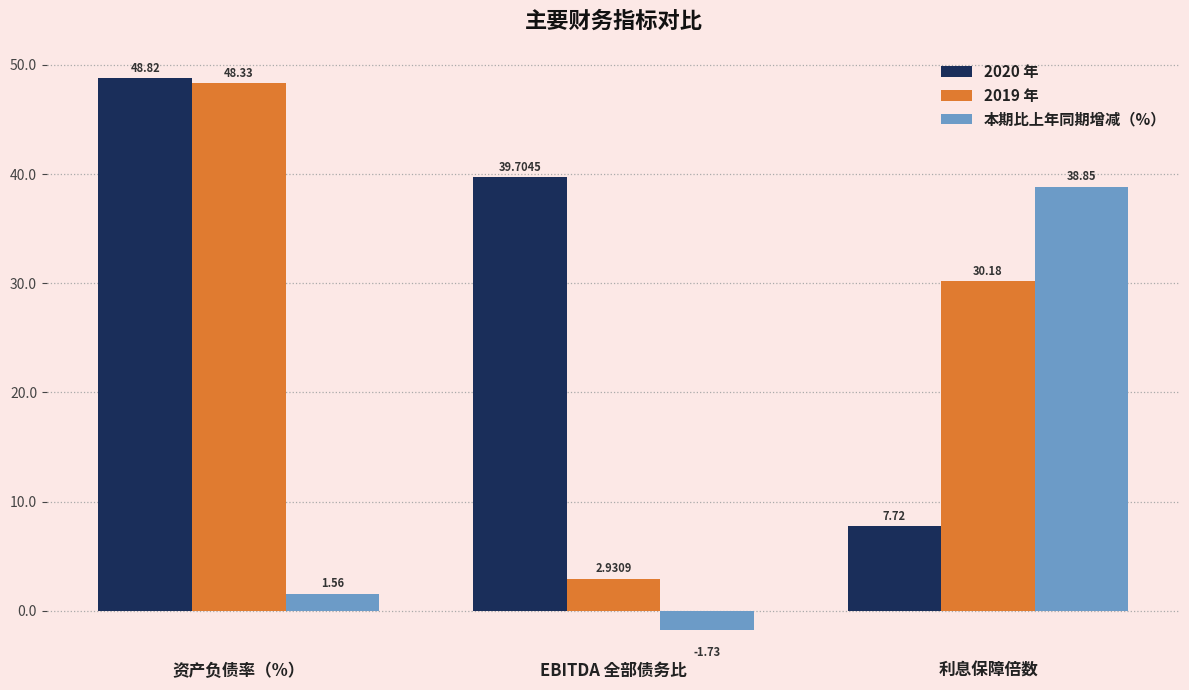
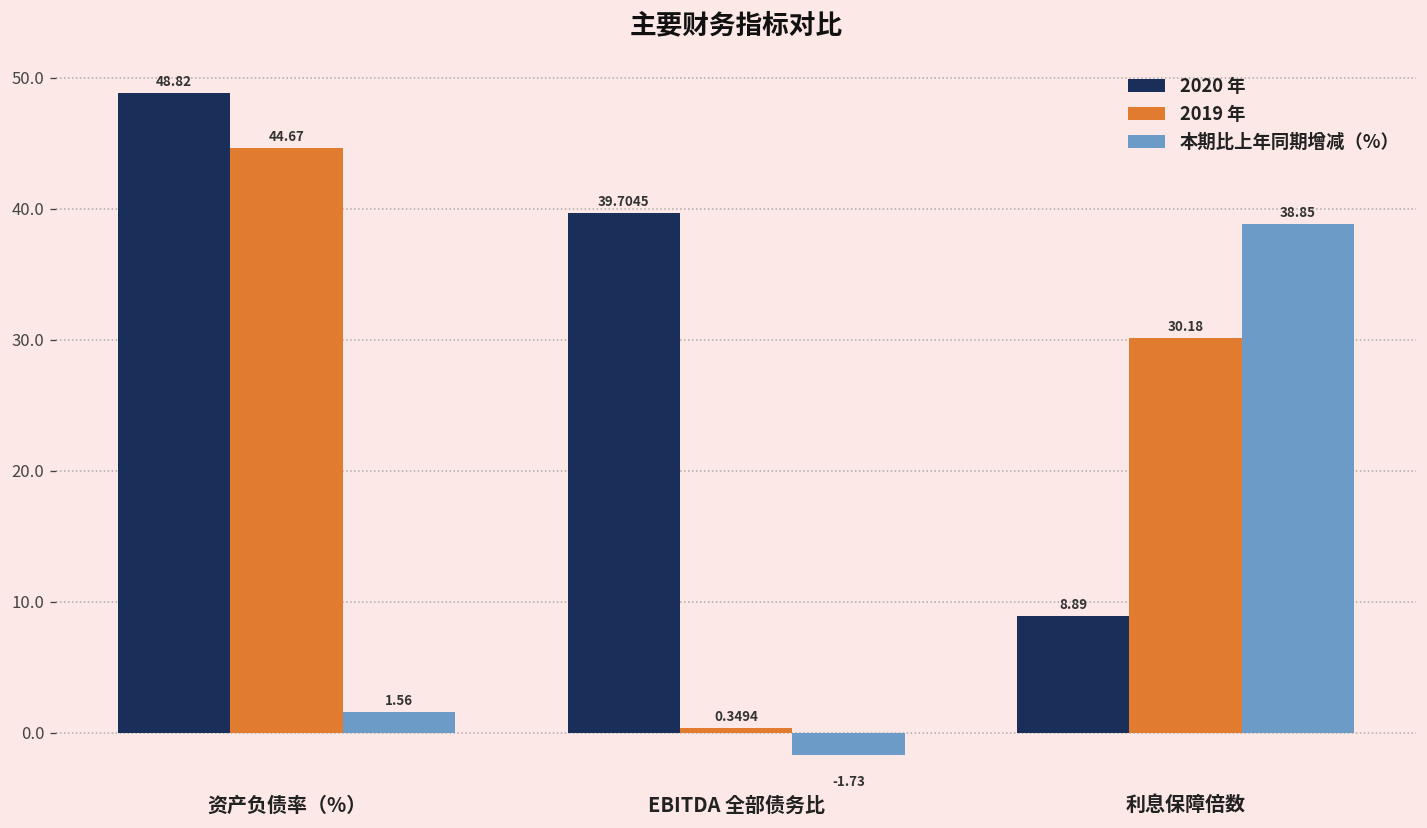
  {
    "2020 年": {
      "资产负债率（%）": 48.82,
      "EBITDA 全部债务比": 39.7045,
-     "利息保障倍数": 7.72
+     "利息保障倍数": 8.89
    },
    "2019 年": {
-     "资产负债率（%）": 48.33,
-     "EBITDA 全部债务比": 2.9309,
+     "资产负债率（%）": 44.67,
+     "EBITDA 全部债务比": 0.3494,
      "利息保障倍数": 30.18
    },
    "本期比上年同期增减（%）": {
      "资产负债率（%）": 1.56,
      "EBITDA 全部债务比": -1.73,
      "利息保障倍数": 38.85
    }
  }
